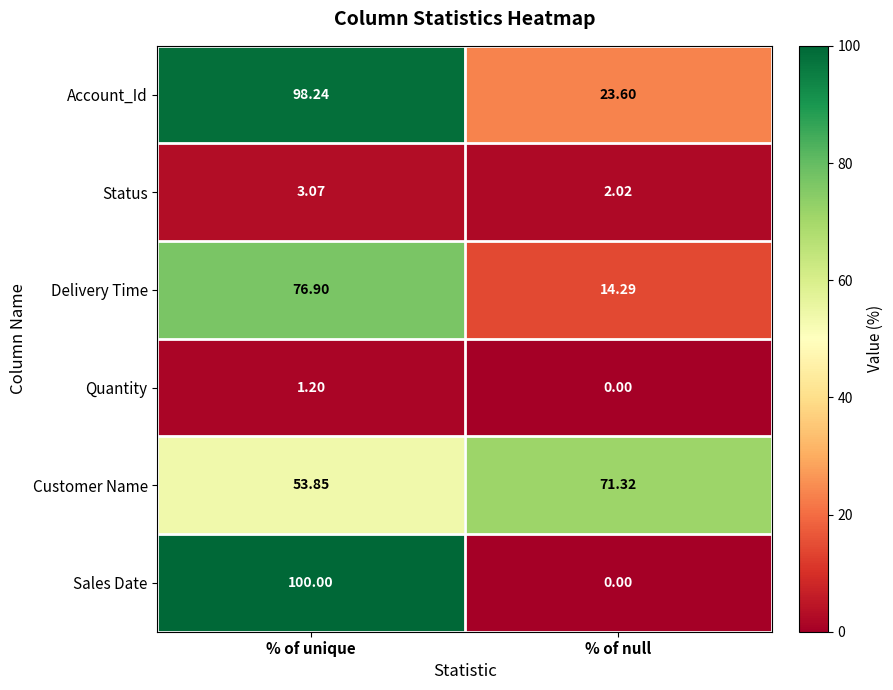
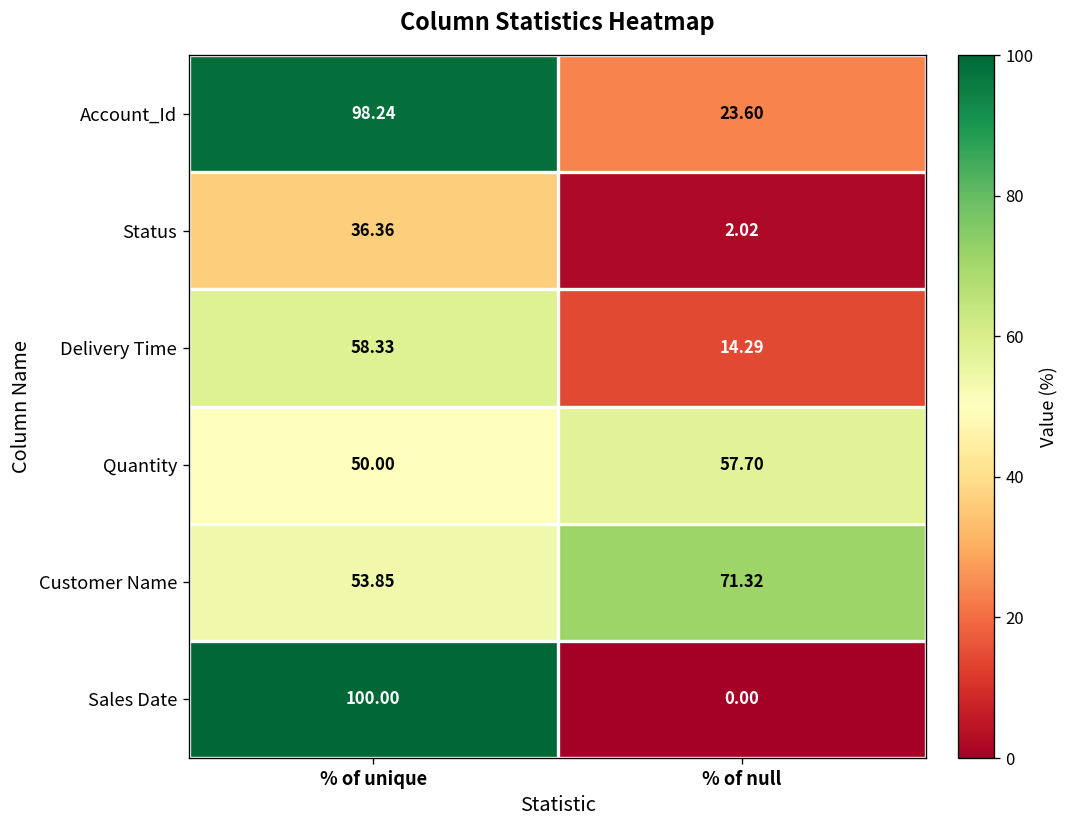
  {
    "Account_Id": {
      "% of unique": 98.24,
      "% of null": 23.60
    },
    "Status": {
-     "% of unique": 3.07,
+     "% of unique": 36.36,
      "% of null": 2.02
    },
    "Delivery Time": {
-     "% of unique": 76.90,
+     "% of unique": 58.33,
      "% of null": 14.29
    },
    "Quantity": {
-     "% of unique": 1.20,
-     "% of null": 0.00
+     "% of unique": 50.00,
+     "% of null": 57.70
    },
    "Customer Name": {
      "% of unique": 53.85,
      "% of null": 71.32
    },
    "Sales Date": {
      "% of unique": 100.00,
      "% of null": 0.00
    }
  }
